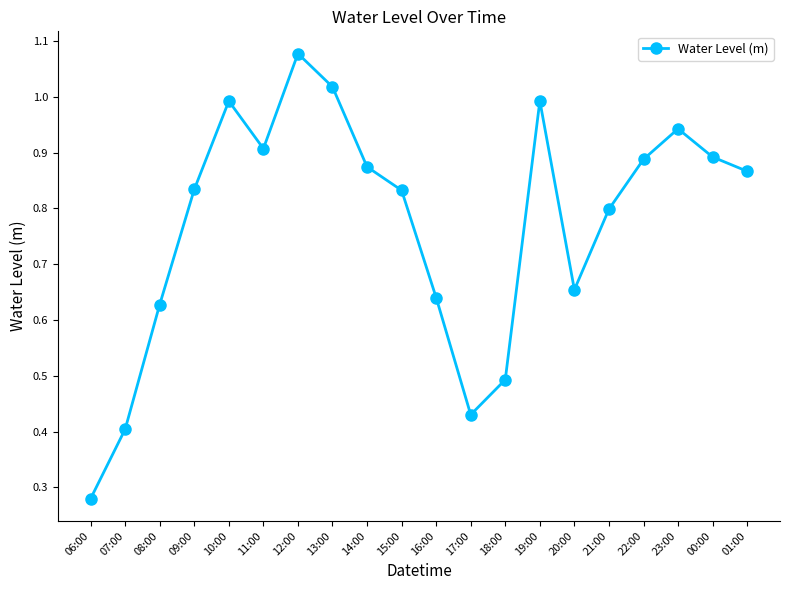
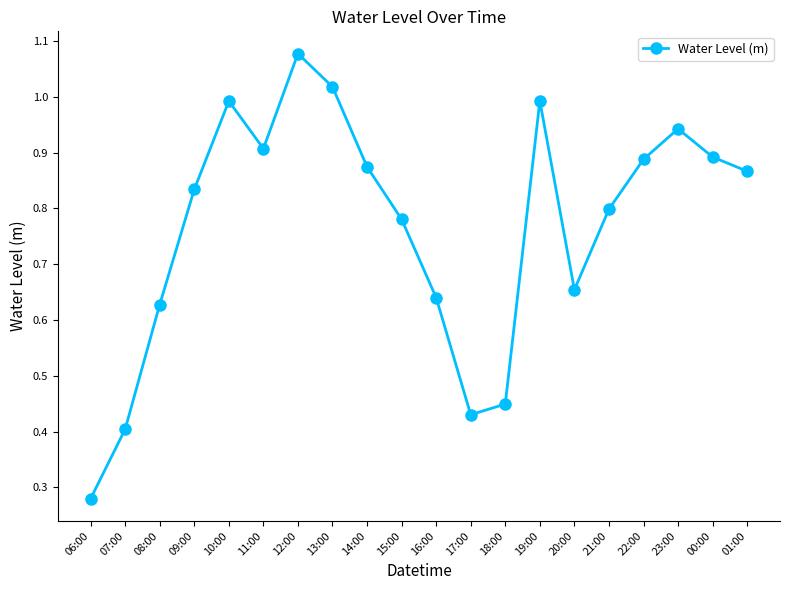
  {
    "06:00": 0.28,
    "07:00": 0.40,
    "08:00": 0.63,
    "09:00": 0.83,
    "10:00": 0.99,
    "11:00": 0.91,
    "12:00": 1.08,
    "13:00": 1.02,
    "14:00": 0.87,
-   "15:00": 0.83,
+   "15:00": 0.78,
    "16:00": 0.64,
    "17:00": 0.43,
-   "18:00": 0.49,
+   "18:00": 0.45,
    "19:00": 0.99,
    "20:00": 0.65,
    "21:00": 0.80,
    "22:00": 0.89,
    "23:00": 0.94,
    "00:00": 0.89,
    "01:00": 0.87
  }
